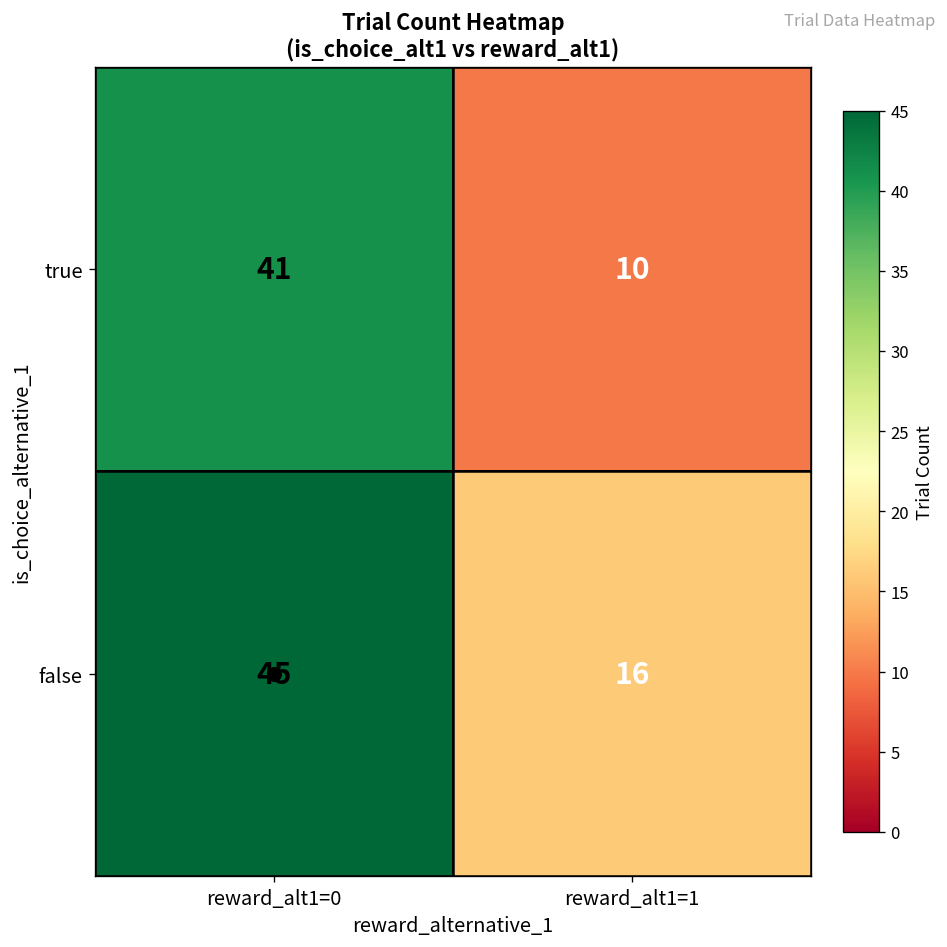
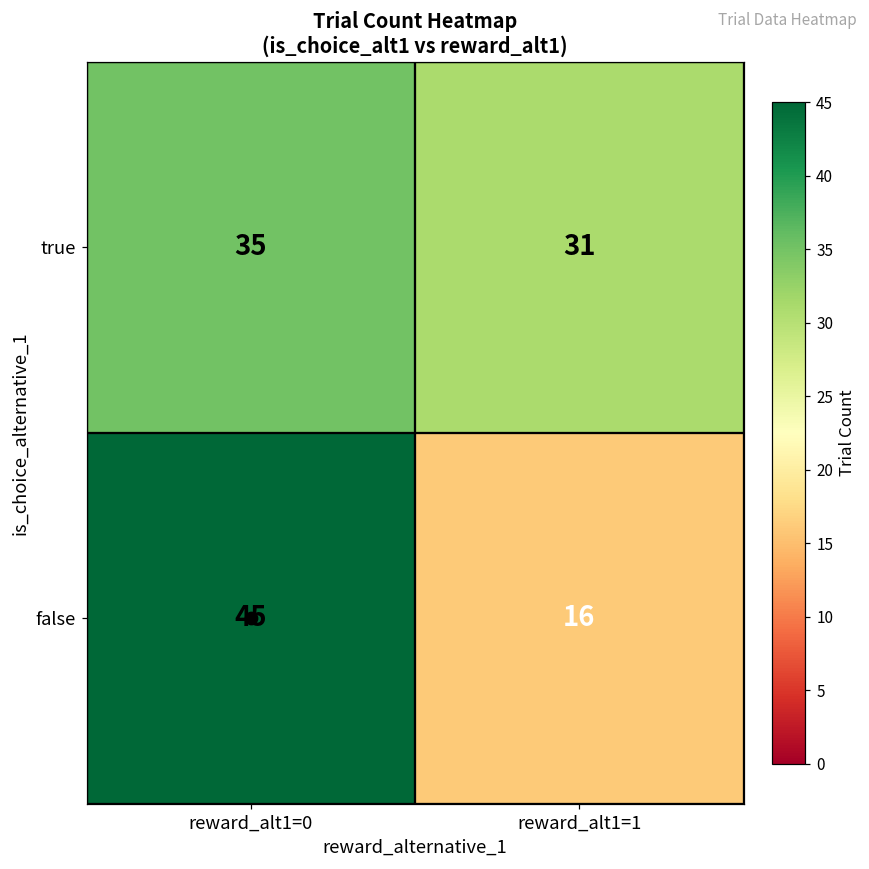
  {
    "true": {
-     "reward_alt1=0": 41,
-     "reward_alt1=1": 10
+     "reward_alt1=0": 35,
+     "reward_alt1=1": 31
    },
    "false": {
      "reward_alt1=1": 16
    }
  }
